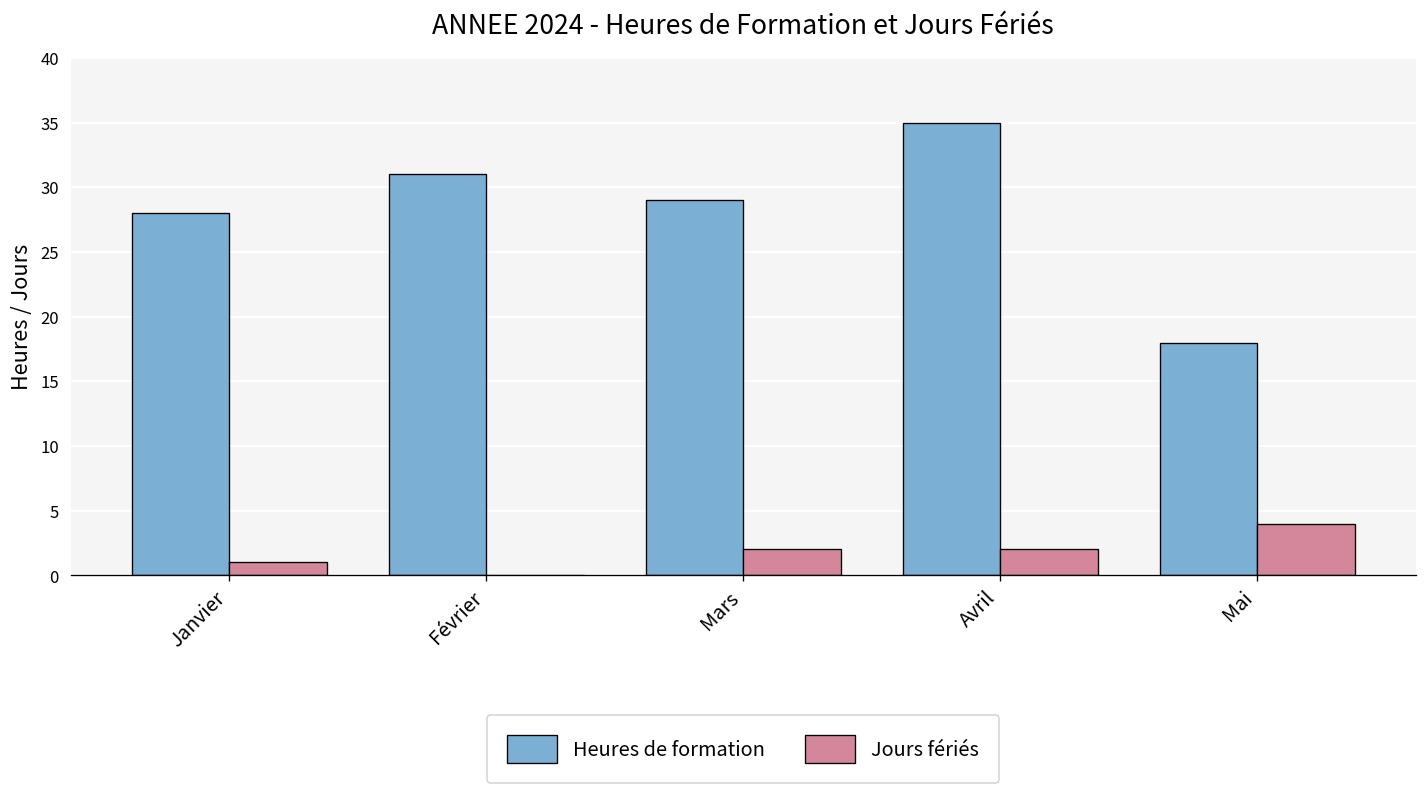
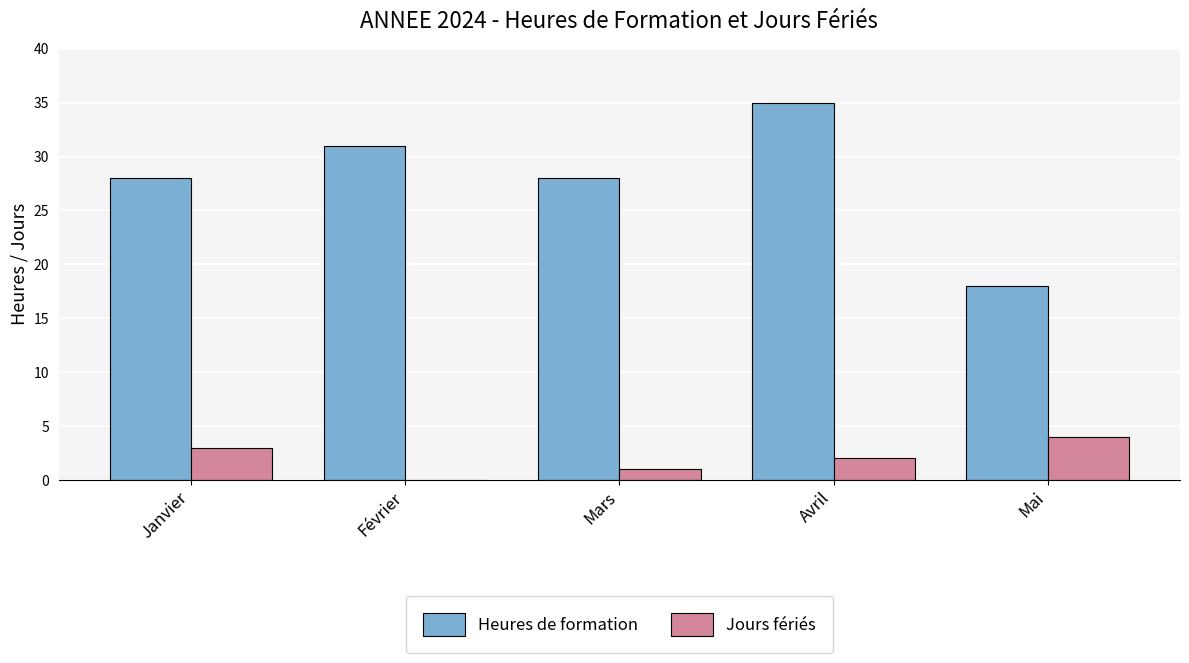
  {
    "Heures de formation": {
      "Janvier": 28,
      "Février": 31,
-     "Mars": 29,
+     "Mars": 28,
      "Avril": 35,
      "Mai": 18
    },
    "Jours fériés": {
-     "Janvier": 1,
+     "Janvier": 3,
      "Février": 0,
-     "Mars": 2,
+     "Mars": 1,
      "Avril": 2,
      "Mai": 4
    }
  }
